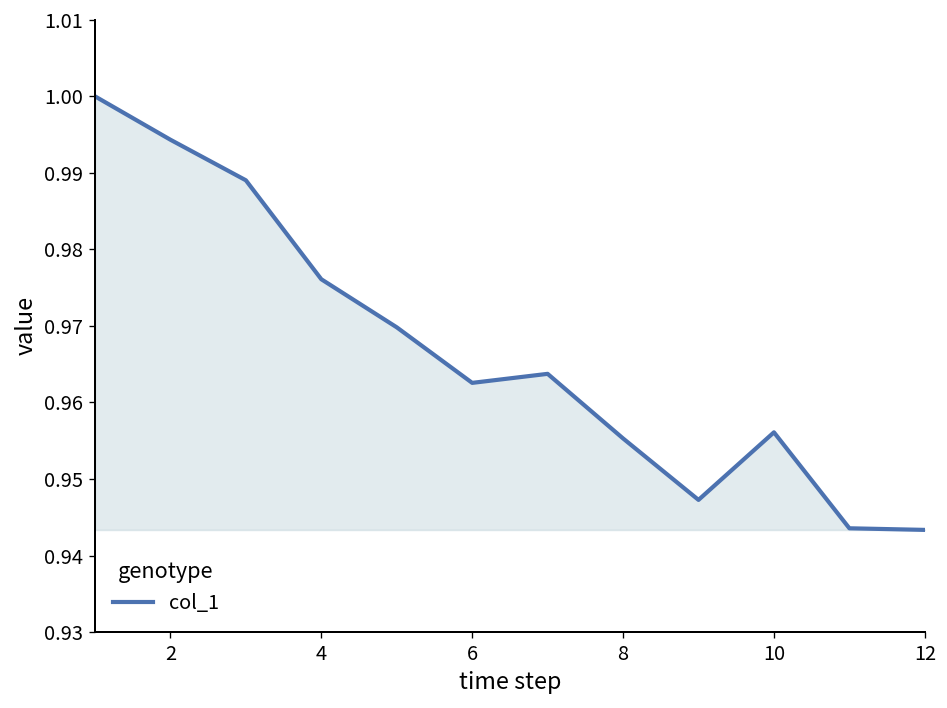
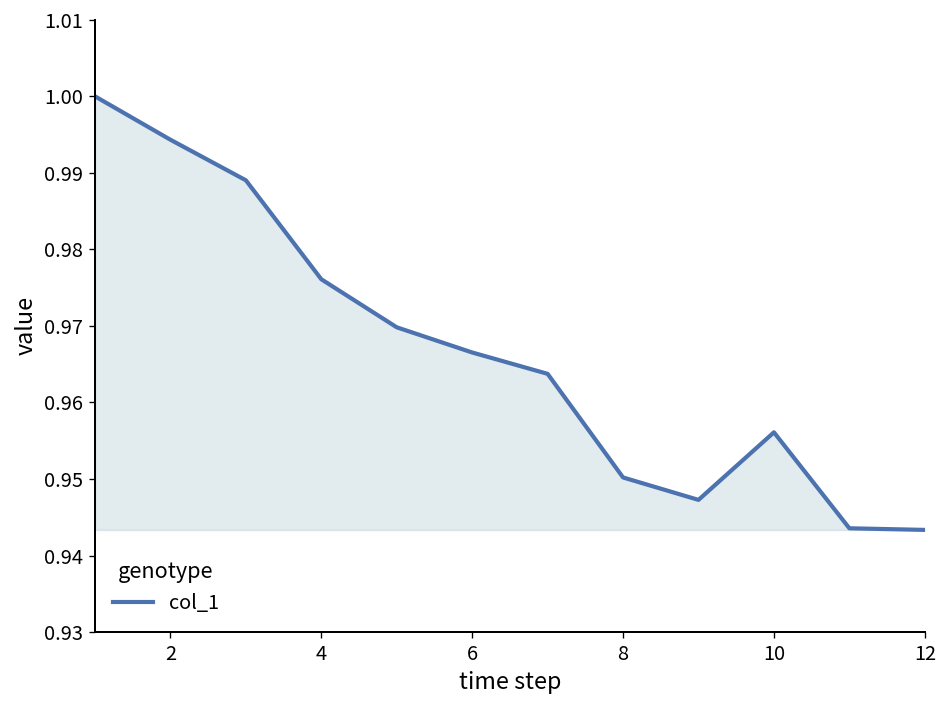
  {
    "2": 0.994,
    "4": 0.976,
-   "6": 0.963,
-   "8": 0.955,
+   "6": 0.967,
+   "8": 0.950,
    "10": 0.956,
    "12": 0.943
  }
